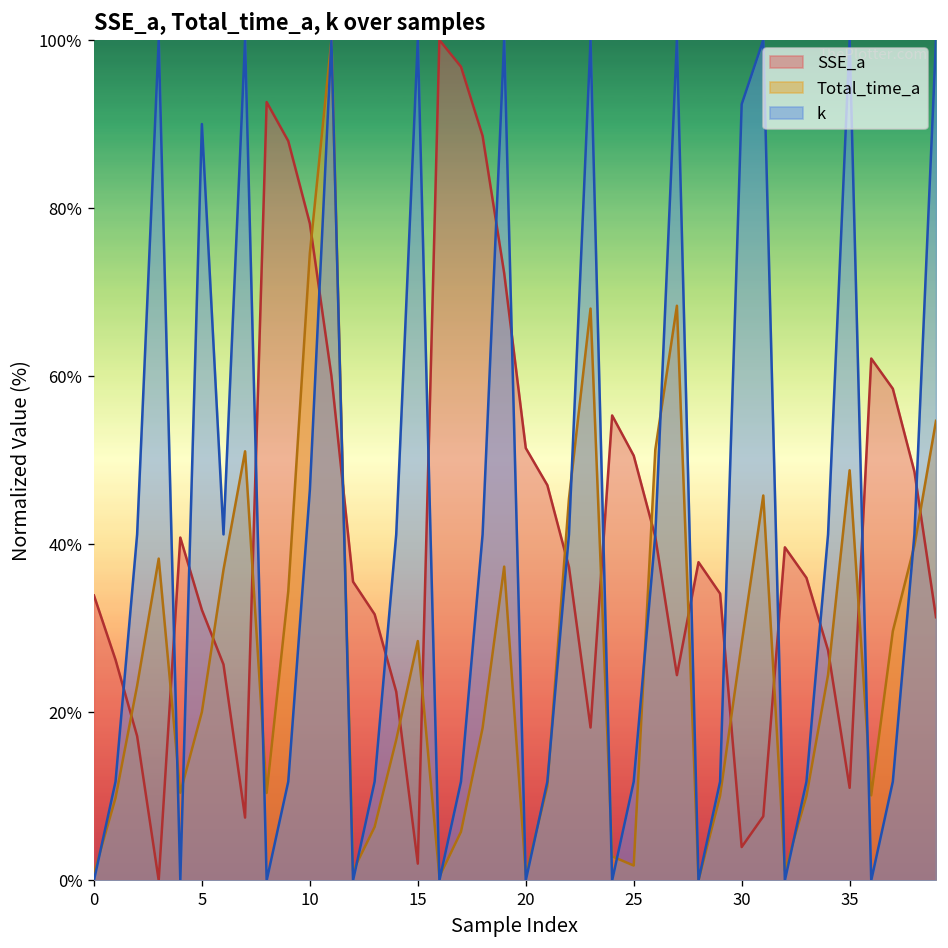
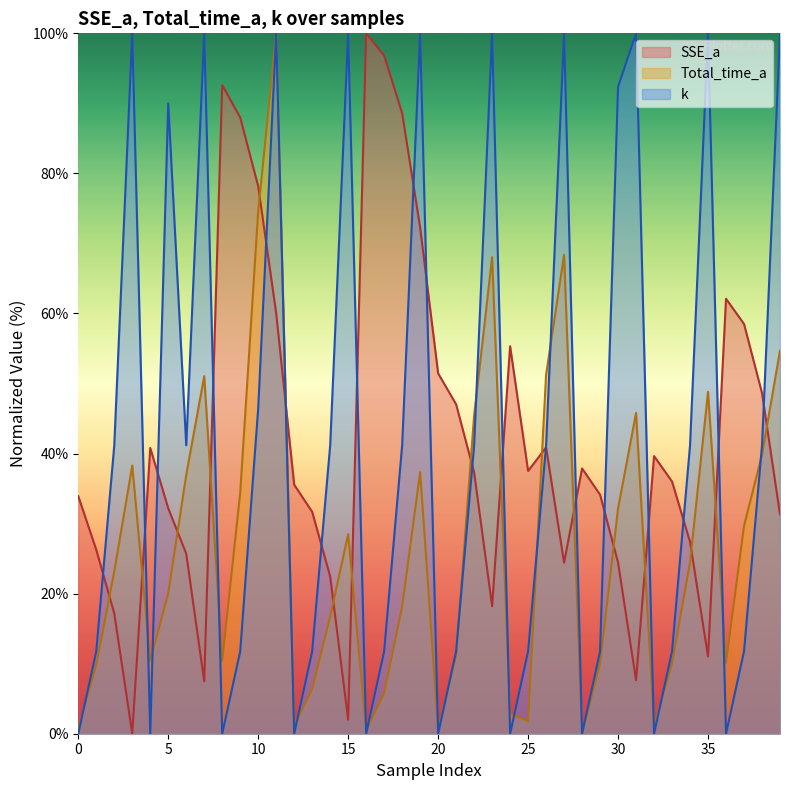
  {
    "SSE_a": {
      "0": "34%",
      "5": "32%",
      "10": "78%",
      "15": "2%",
      "20": "51%",
-     "25": "51%",
-     "30": "4%",
+     "25": "38%",
+     "30": "24%",
      "35": "11%"
    },
    "Total_time_a": {
      "0": "1%",
      "5": "20%",
      "10": "75%",
      "15": "28%",
      "20": "1%",
      "25": "2%",
-     "30": "28%",
+     "30": "32%",
      "35": "49%"
    },
    "k": {
      "0": "0%",
      "5": "90%",
      "10": "46%",
      "15": "100%",
      "20": "0%",
      "25": "12%",
      "30": "92%",
      "35": "100%"
    }
  }
